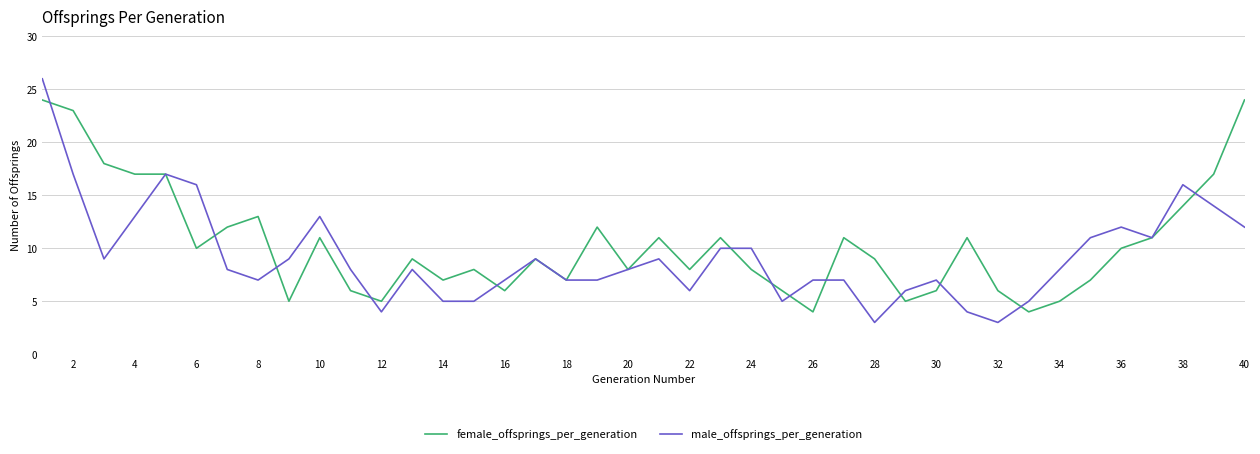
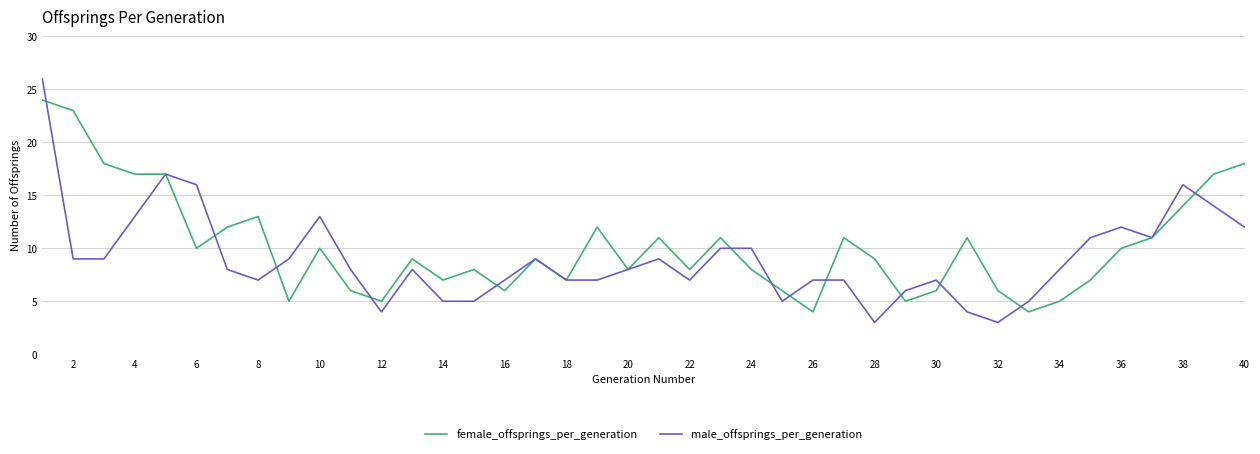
  {
    "female_offsprings_per_generation": {
      "2": 23,
      "4": 17,
      "6": 10,
      "8": 13,
-     "10": 11,
+     "10": 10,
      "12": 5,
      "14": 7,
      "16": 6,
      "22": 8,
      "24": 8,
      "26": 4,
      "28": 9,
      "30": 6,
      "32": 6,
      "34": 5,
      "36": 10,
      "38": 14,
-     "40": 24
+     "40": 18
    },
    "male_offsprings_per_generation": {
-     "2": 17,
+     "2": 9,
      "4": 13,
      "6": 16,
      "8": 7,
      "10": 13,
      "12": 4,
      "14": 5,
      "16": 7,
-     "22": 6,
+     "22": 7,
      "24": 10,
      "26": 7,
      "28": 3,
      "30": 7,
      "32": 3,
      "34": 8,
      "36": 12,
      "38": 16,
      "40": 12
    }
  }
